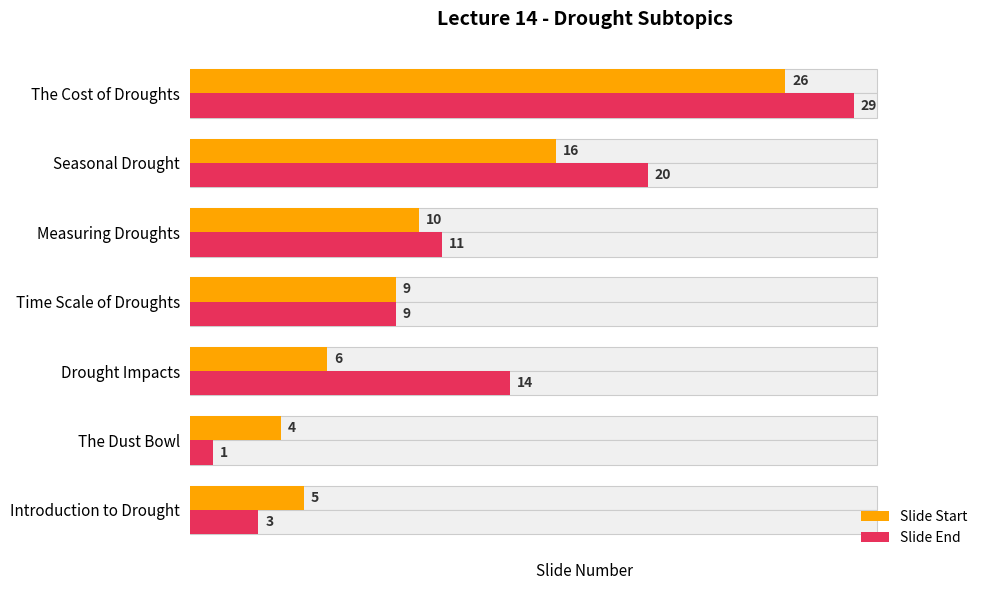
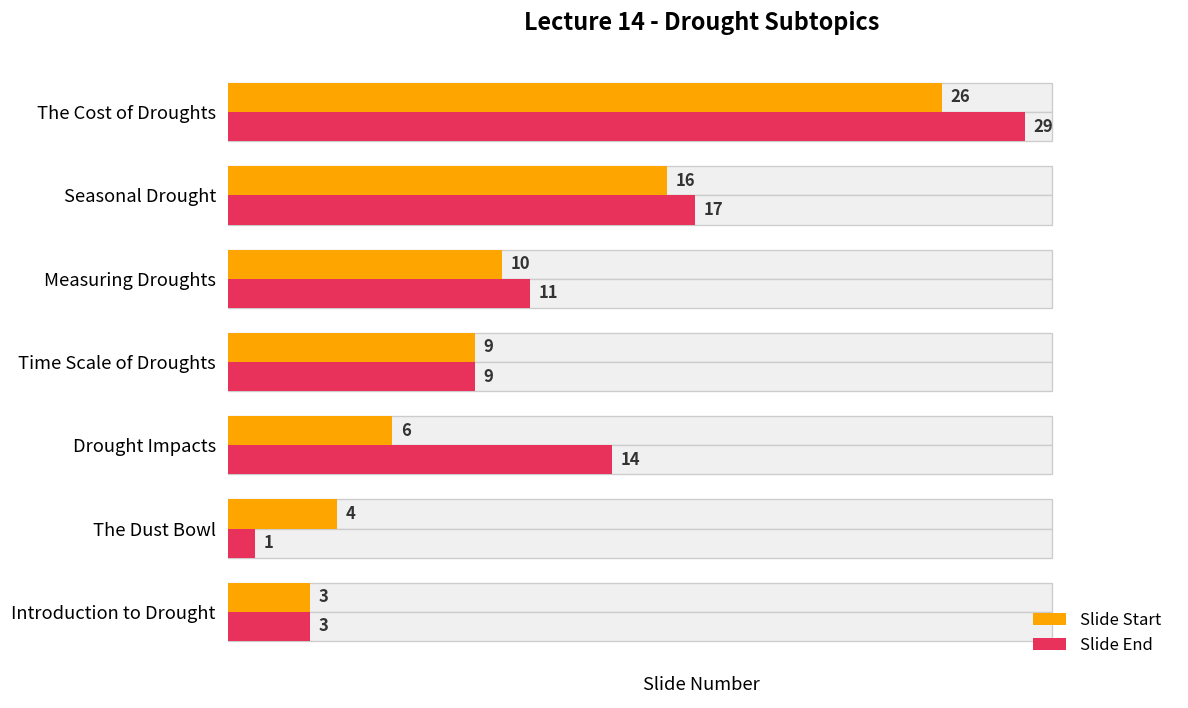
  {
    "Slide Start": {
-     "Introduction to Drought": 5
+     "Introduction to Drought": 3
    },
    "Slide End": {
-     "Seasonal Drought": 20
+     "Seasonal Drought": 17
    }
  }
